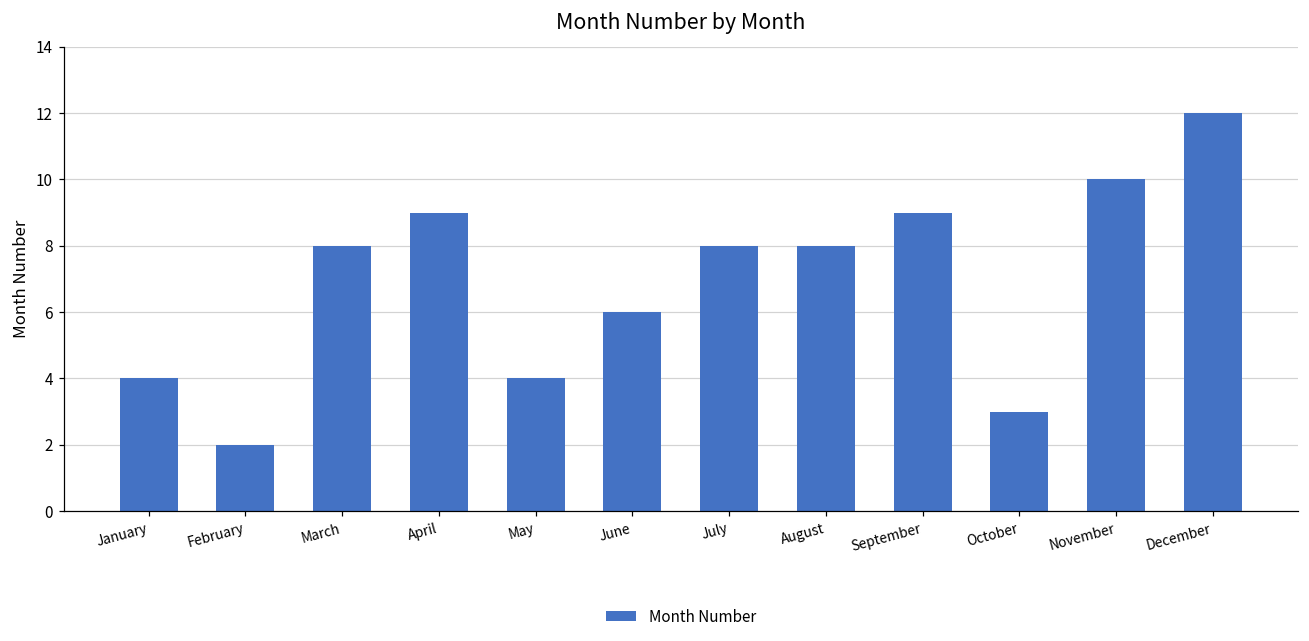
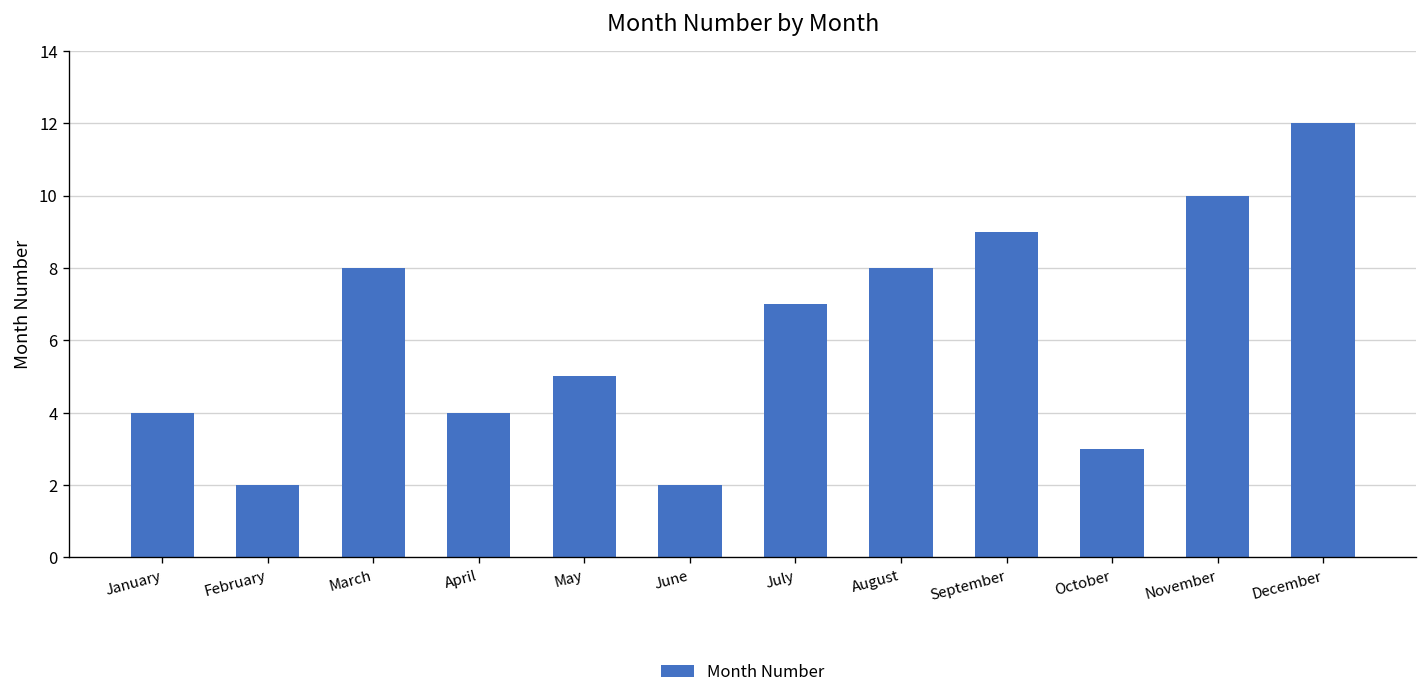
  {
    "January": 4,
    "February": 2,
    "March": 8,
-   "April": 9,
-   "May": 4,
-   "June": 6,
-   "July": 8,
+   "April": 4,
+   "May": 5,
+   "June": 2,
+   "July": 7,
    "August": 8,
    "September": 9,
    "October": 3,
    "November": 10,
    "December": 12
  }
